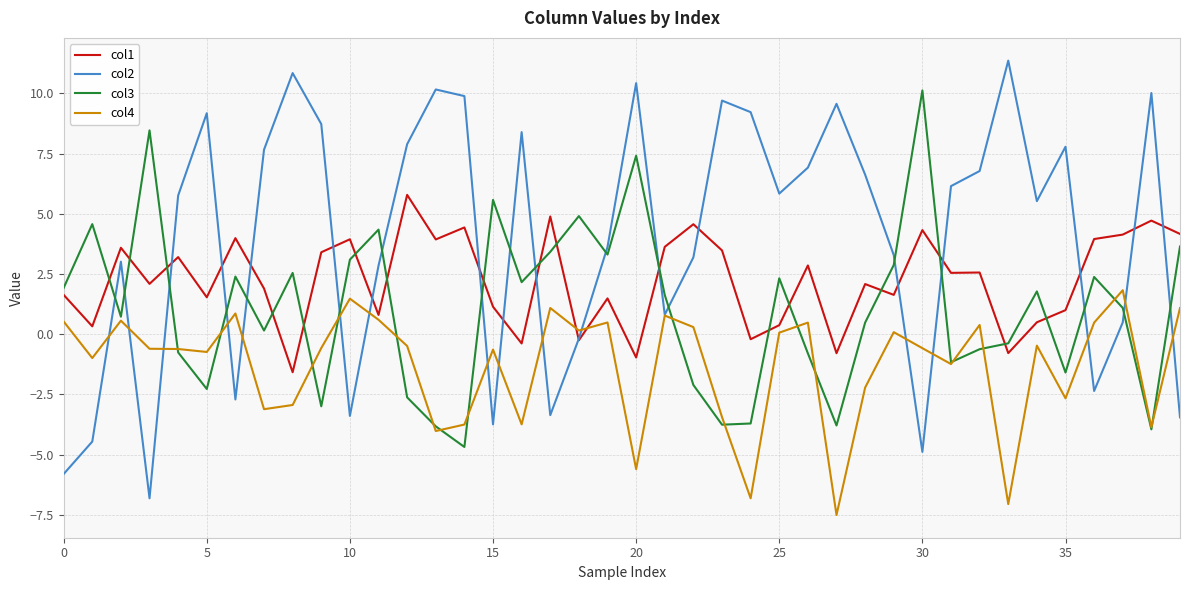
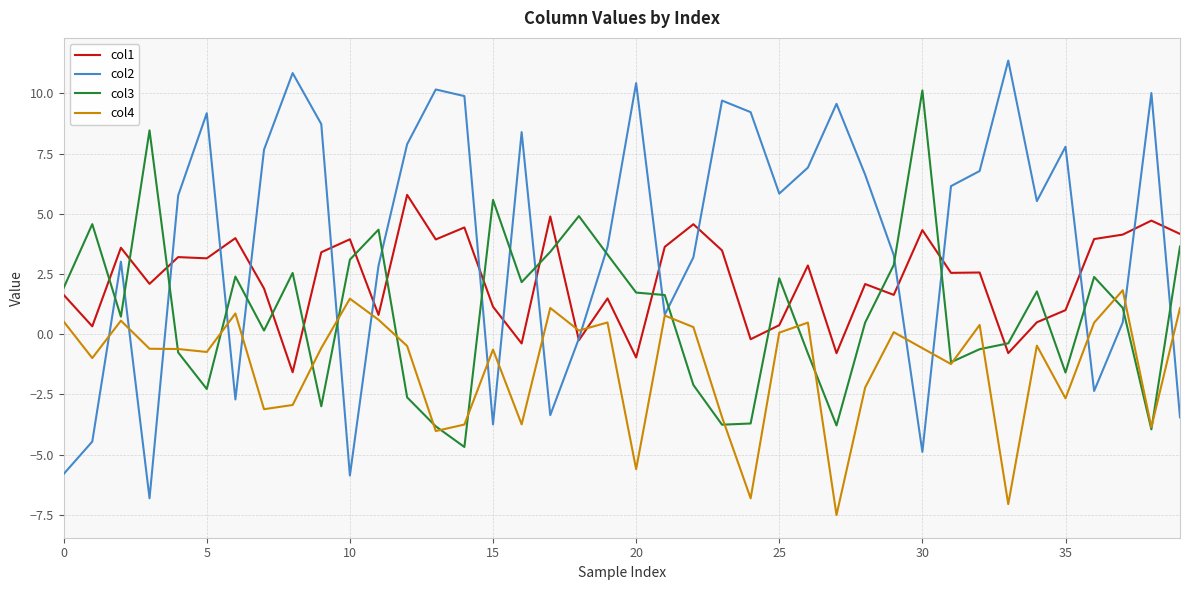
  {
    "col1": {
      "0": 1.6,
-     "5": 1.5,
+     "5": 3.2,
      "10": 3.9,
      "15": 1.1,
      "20": -1.0,
      "25": 0.4,
      "30": 4.3,
      "35": 1.0
    },
    "col2": {
      "0": -5.8,
      "5": 9.2,
-     "10": -3.4,
+     "10": -5.9,
      "15": -3.7,
      "20": 10.4,
      "25": 5.8,
      "30": -4.9,
      "35": 7.8
    },
    "col3": {
      "0": 1.9,
      "5": -2.3,
      "10": 3.1,
      "15": 5.6,
-     "20": 7.4,
+     "20": 1.7,
      "25": 2.3,
      "30": 10.1,
      "35": -1.6
    },
    "col4": {
      "0": 0.5,
      "5": -0.7,
      "10": 1.5,
      "15": -0.6,
      "20": -5.6,
      "25": 0.1,
      "30": -0.6,
      "35": -2.7
    }
  }
